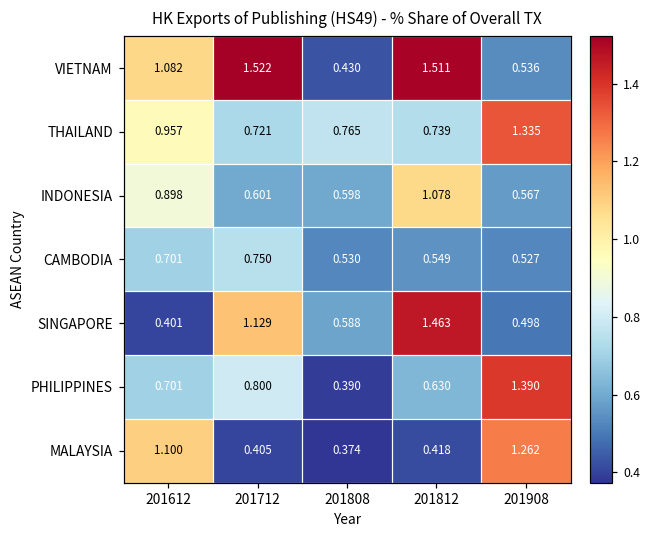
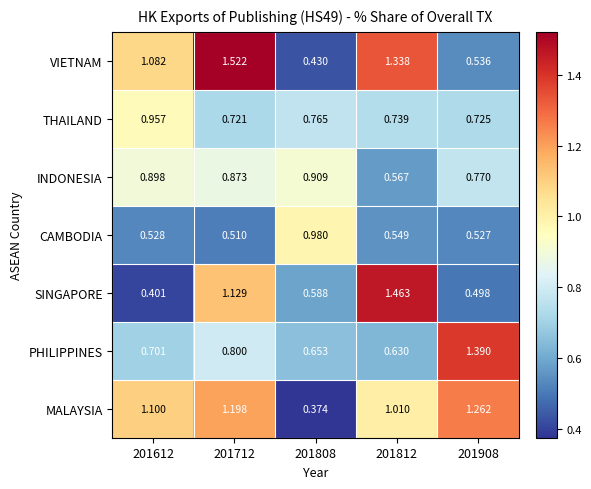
  {
    "VIETNAM": {
      "201612": 1.082,
      "201712": 1.522,
      "201808": 0.430,
-     "201812": 1.511,
+     "201812": 1.338,
      "201908": 0.536
    },
    "THAILAND": {
      "201612": 0.957,
      "201712": 0.721,
      "201808": 0.765,
      "201812": 0.739,
-     "201908": 1.335
+     "201908": 0.725
    },
    "INDONESIA": {
      "201612": 0.898,
-     "201712": 0.601,
-     "201808": 0.598,
-     "201812": 1.078,
-     "201908": 0.567
+     "201712": 0.873,
+     "201808": 0.909,
+     "201812": 0.567,
+     "201908": 0.770
    },
    "CAMBODIA": {
-     "201612": 0.701,
-     "201712": 0.750,
-     "201808": 0.530,
+     "201612": 0.528,
+     "201712": 0.510,
+     "201808": 0.980,
      "201812": 0.549,
      "201908": 0.527
    },
    "SINGAPORE": {
      "201612": 0.401,
      "201712": 1.129,
      "201808": 0.588,
      "201812": 1.463,
      "201908": 0.498
    },
    "PHILIPPINES": {
      "201612": 0.701,
      "201712": 0.800,
-     "201808": 0.390,
+     "201808": 0.653,
      "201812": 0.630,
      "201908": 1.390
    },
    "MALAYSIA": {
      "201612": 1.100,
-     "201712": 0.405,
+     "201712": 1.198,
      "201808": 0.374,
-     "201812": 0.418,
+     "201812": 1.010,
      "201908": 1.262
    }
  }
